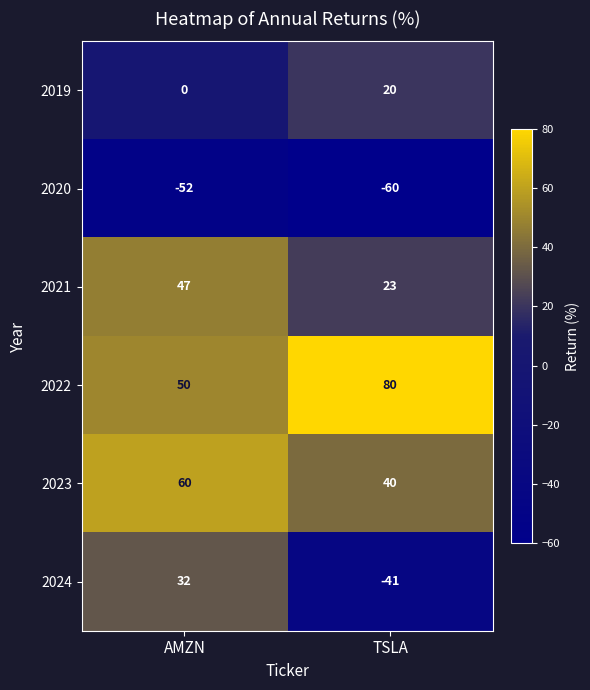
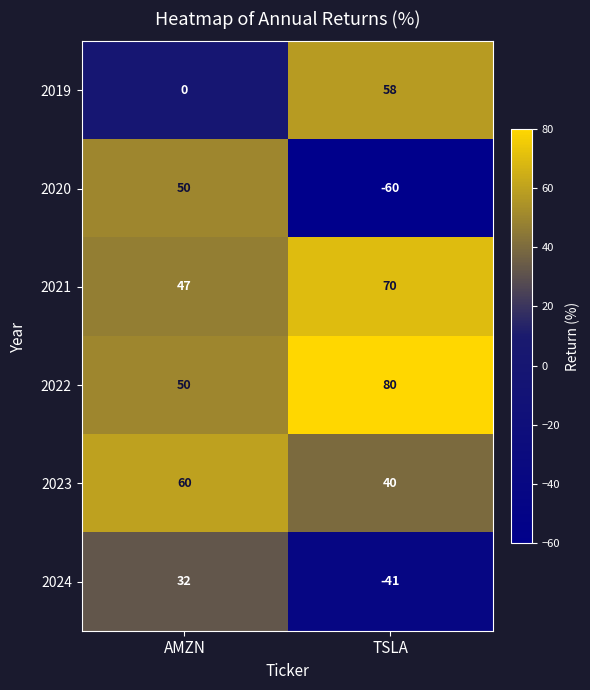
  {
    "2019": {
      "AMZN": 0,
-     "TSLA": 20
+     "TSLA": 58
    },
    "2020": {
-     "AMZN": -52,
+     "AMZN": 50,
      "TSLA": -60
    },
    "2021": {
      "AMZN": 47,
-     "TSLA": 23
+     "TSLA": 70
    },
    "2022": {
      "AMZN": 50,
      "TSLA": 80
    },
    "2023": {
      "AMZN": 60,
      "TSLA": 40
    },
    "2024": {
      "AMZN": 32,
      "TSLA": -41
    }
  }
